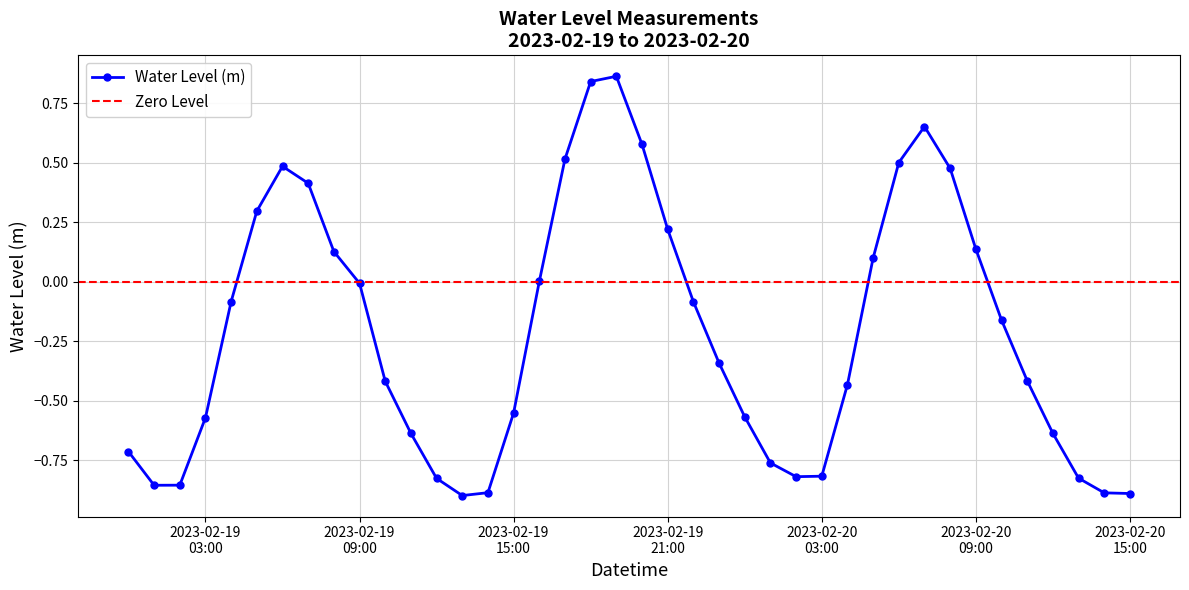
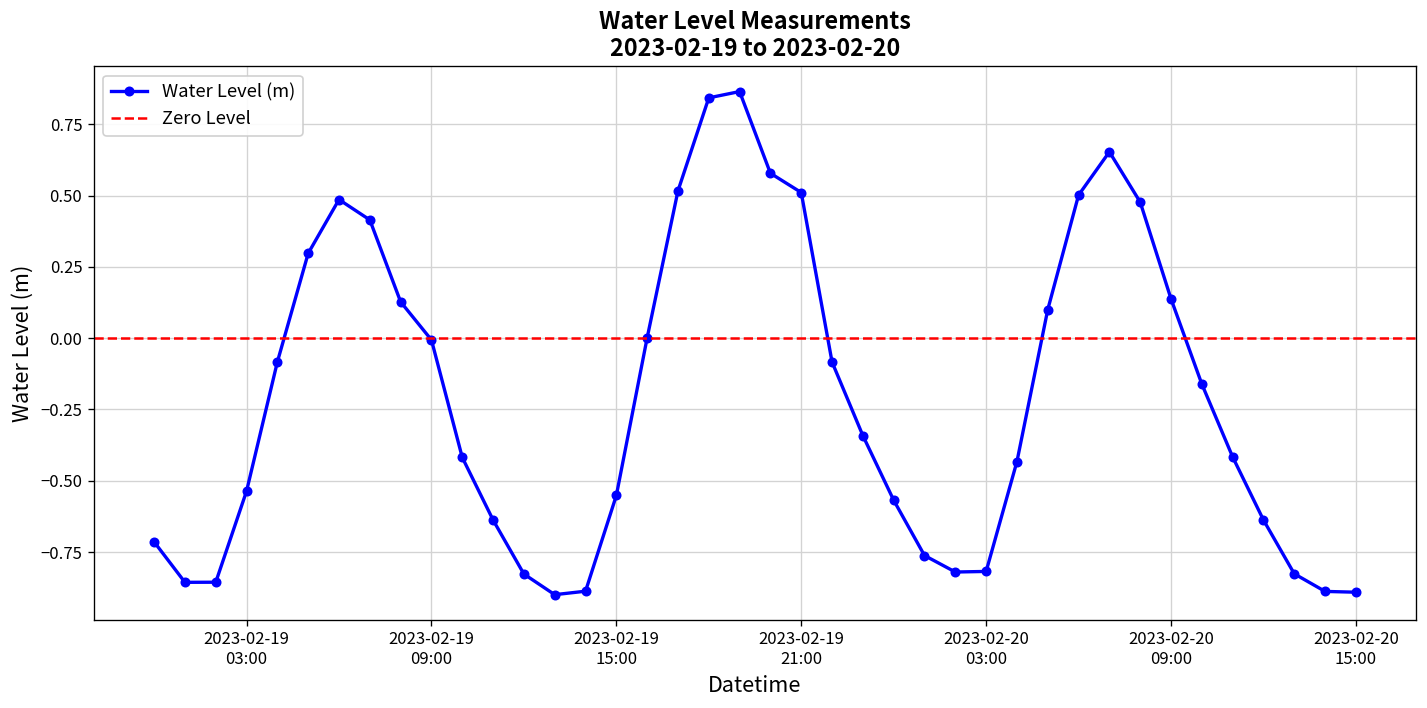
  {
-   "2023-02-19 03:00": -0.57,
+   "2023-02-19 03:00": -0.54,
    "2023-02-19 09:00": -0.01,
    "2023-02-19 15:00": -0.55,
-   "2023-02-19 21:00": 0.22,
+   "2023-02-19 21:00": 0.51,
    "2023-02-20 03:00": -0.82,
    "2023-02-20 09:00": 0.14,
    "2023-02-20 15:00": -0.89
  }
